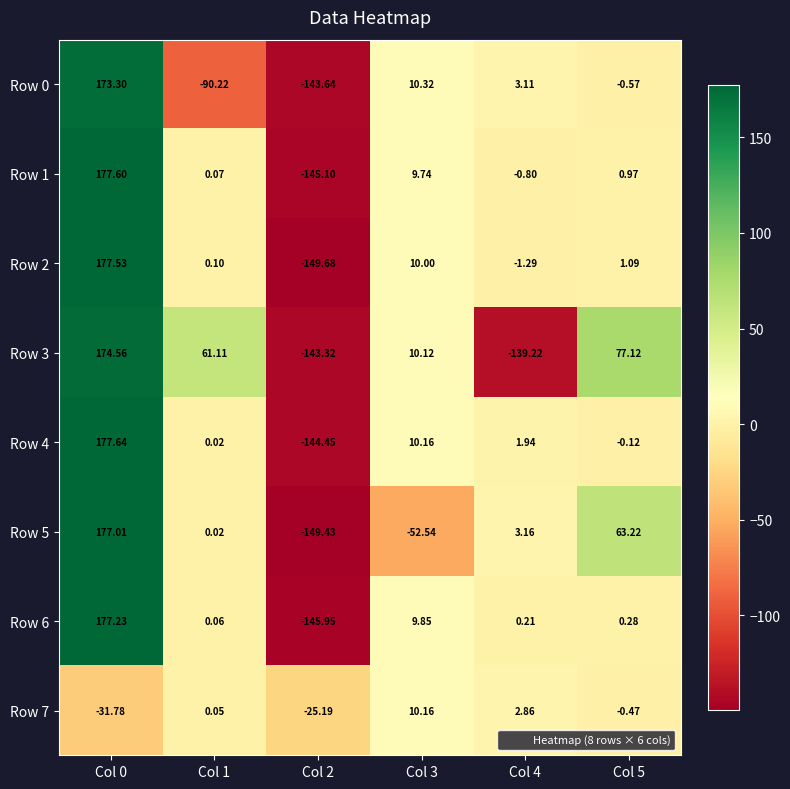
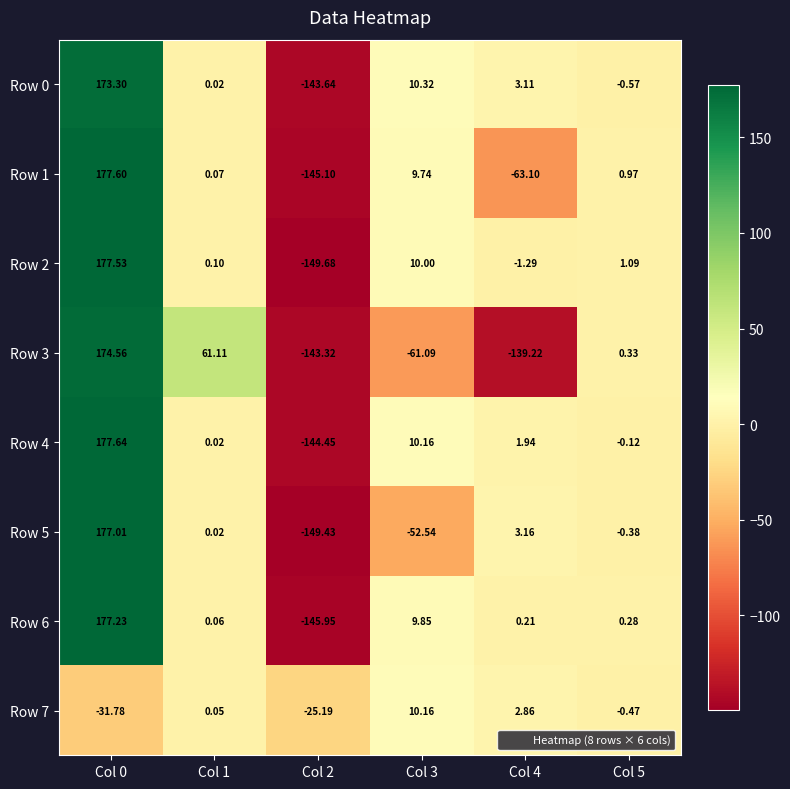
  {
    "Row 0": {
      "Col 0": 173.30,
-     "Col 1": -90.22,
+     "Col 1": 0.02,
      "Col 2": -143.64,
      "Col 3": 10.32,
      "Col 4": 3.11,
      "Col 5": -0.57
    },
    "Row 1": {
      "Col 0": 177.60,
      "Col 1": 0.07,
      "Col 2": -145.10,
      "Col 3": 9.74,
-     "Col 4": -0.80,
+     "Col 4": -63.10,
      "Col 5": 0.97
    },
    "Row 2": {
      "Col 0": 177.53,
      "Col 1": 0.10,
      "Col 2": -149.68,
      "Col 3": 10.00,
      "Col 4": -1.29,
      "Col 5": 1.09
    },
    "Row 3": {
      "Col 0": 174.56,
      "Col 1": 61.11,
      "Col 2": -143.32,
-     "Col 3": 10.12,
+     "Col 3": -61.09,
      "Col 4": -139.22,
-     "Col 5": 77.12
+     "Col 5": 0.33
    },
    "Row 4": {
      "Col 0": 177.64,
      "Col 1": 0.02,
      "Col 2": -144.45,
      "Col 3": 10.16,
      "Col 4": 1.94,
      "Col 5": -0.12
    },
    "Row 5": {
      "Col 0": 177.01,
      "Col 1": 0.02,
      "Col 2": -149.43,
      "Col 3": -52.54,
      "Col 4": 3.16,
-     "Col 5": 63.22
+     "Col 5": -0.38
    },
    "Row 6": {
      "Col 0": 177.23,
      "Col 1": 0.06,
      "Col 2": -145.95,
      "Col 3": 9.85,
      "Col 4": 0.21,
      "Col 5": 0.28
    },
    "Row 7": {
      "Col 0": -31.78,
      "Col 1": 0.05,
      "Col 2": -25.19,
      "Col 3": 10.16,
      "Col 4": 2.86,
      "Col 5": -0.47
    }
  }
